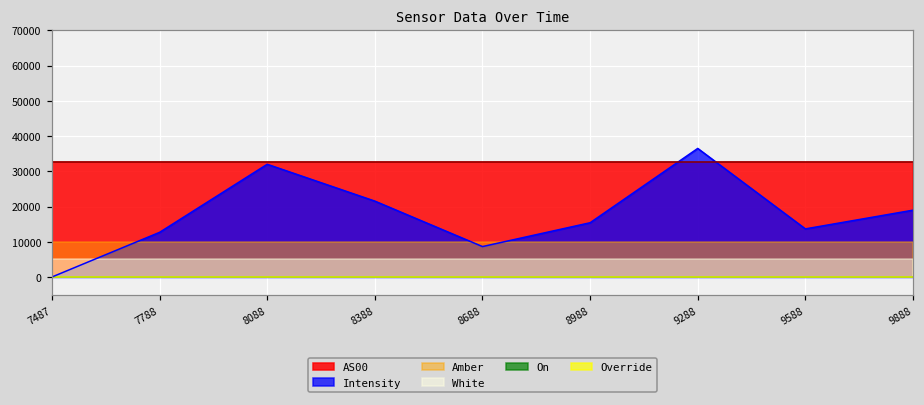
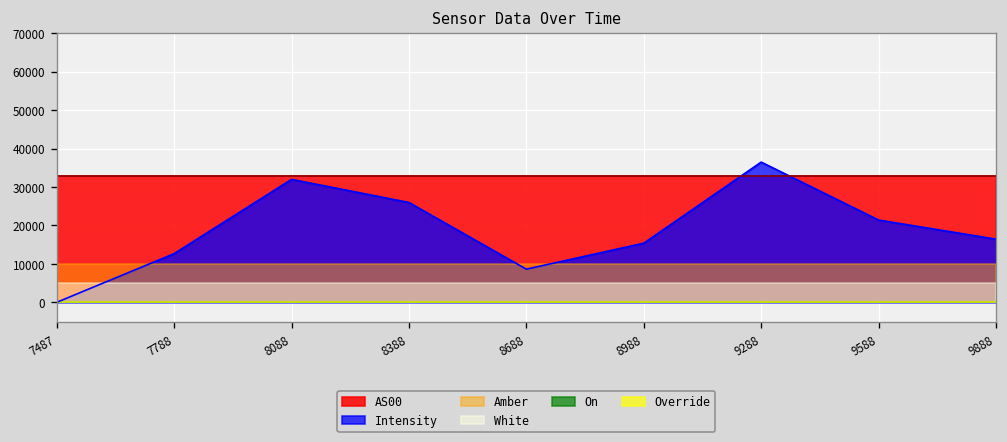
  {
    "AS00": {
      "7487": 33000,
      "7788": 33000,
      "8388": 33000,
      "8688": 33000,
      "8988": 33000,
      "9288": 33000,
      "9588": 33000,
      "9888": 33000
    },
    "Intensity": {
      "7788": 13000,
-     "8388": 22000,
+     "8388": 26000,
      "8688": 9000,
      "8988": 15000,
      "9288": 36000,
-     "9588": 14000,
-     "9888": 19000
+     "9588": 21000,
+     "9888": 16000
    },
    "Amber": {
      "7487": 10000,
      "7788": 10000,
      "8088": 10000,
      "8388": 10000,
      "8688": 10000,
      "8988": 10000,
      "9288": 10000,
      "9588": 10000,
      "9888": 10000
    },
    "White": {
      "7487": 5000,
      "7788": 5000,
      "8088": 5000,
      "8388": 5000,
      "8688": 5000,
      "8988": 5000,
      "9288": 5000,
      "9588": 5000,
      "9888": 5000
    },
    "Override": {
      "7788": 0,
      "8088": 0,
      "8388": 0,
      "8688": 0,
      "8988": 0,
      "9288": 0,
      "9588": 0,
      "9888": 0
    }
  }
